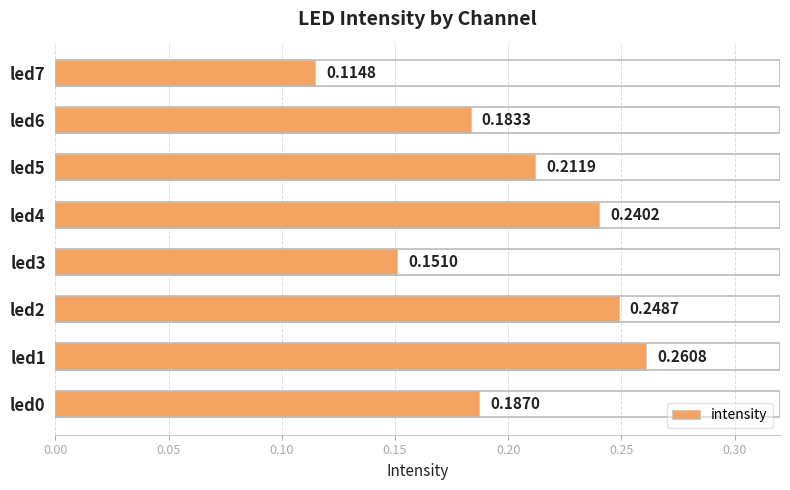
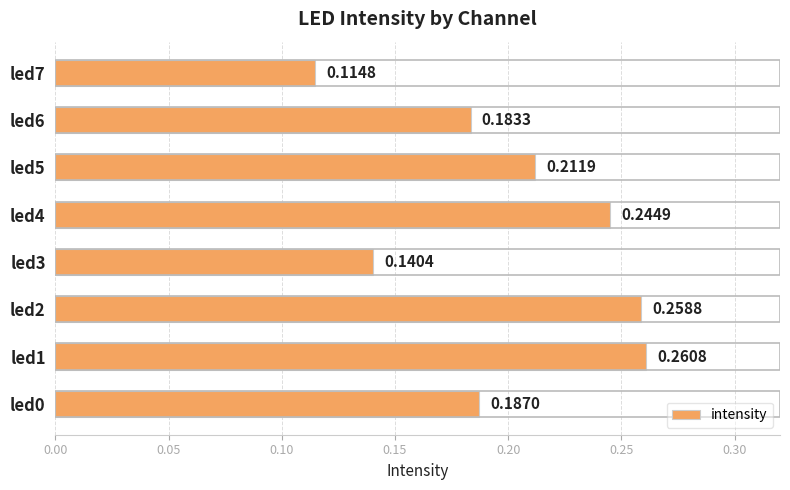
  {
    "led7": 0.1148,
    "led6": 0.1833,
    "led5": 0.2119,
-   "led4": 0.2402,
-   "led3": 0.1510,
-   "led2": 0.2487,
+   "led4": 0.2449,
+   "led3": 0.1404,
+   "led2": 0.2588,
    "led1": 0.2608,
    "led0": 0.1870
  }
